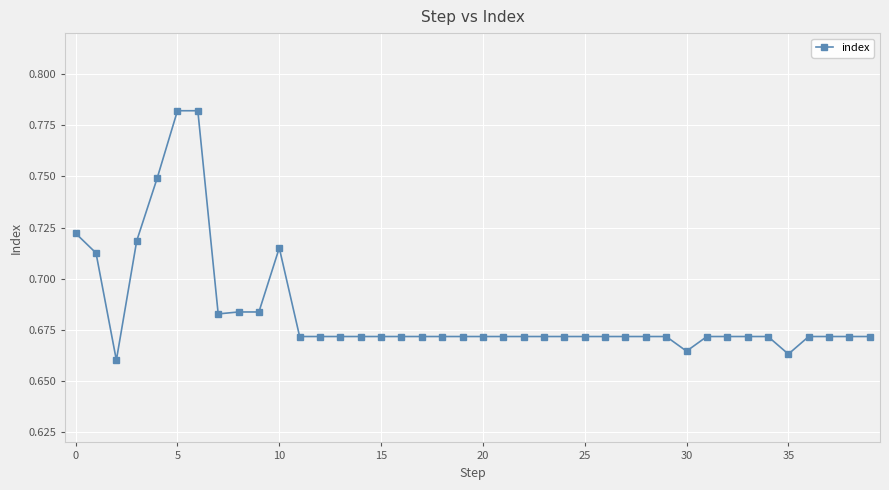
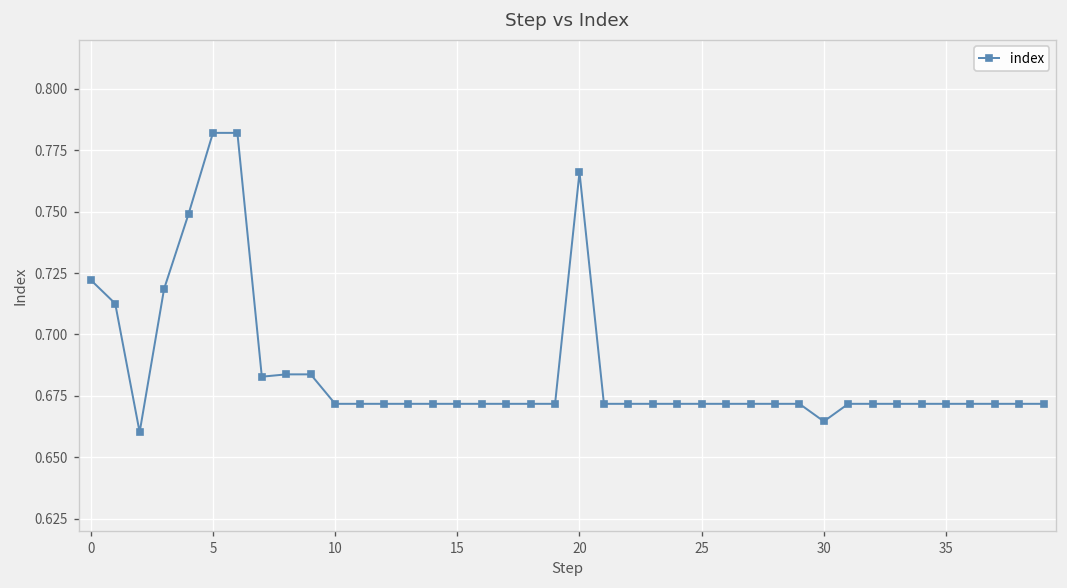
  {
    "0": 0.722,
    "5": 0.782,
-   "10": 0.715,
+   "10": 0.672,
    "15": 0.672,
-   "20": 0.672,
+   "20": 0.766,
    "25": 0.672,
    "30": 0.665,
-   "35": 0.663
+   "35": 0.672
  }
